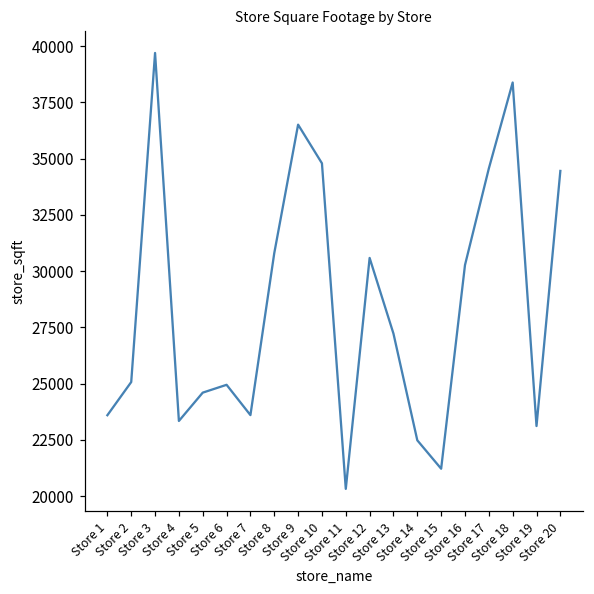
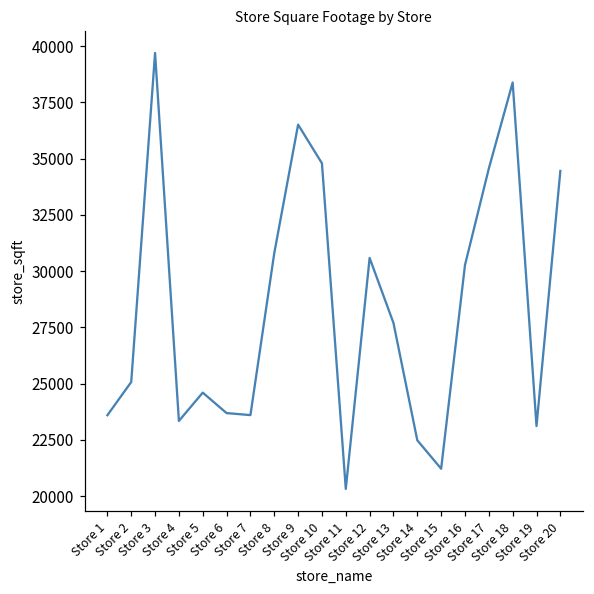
  {
    "Store 1": 23600,
    "Store 2": 25100,
    "Store 3": 39700,
    "Store 4": 23300,
    "Store 5": 24600,
-   "Store 6": 24900,
+   "Store 6": 23700,
    "Store 7": 23600,
    "Store 8": 30800,
    "Store 9": 36500,
    "Store 10": 34800,
    "Store 11": 20300,
    "Store 12": 30600,
-   "Store 13": 27200,
+   "Store 13": 27700,
    "Store 14": 22500,
    "Store 15": 21200,
    "Store 16": 30300,
    "Store 17": 34600,
    "Store 18": 38400,
    "Store 19": 23100,
    "Store 20": 34500
  }
